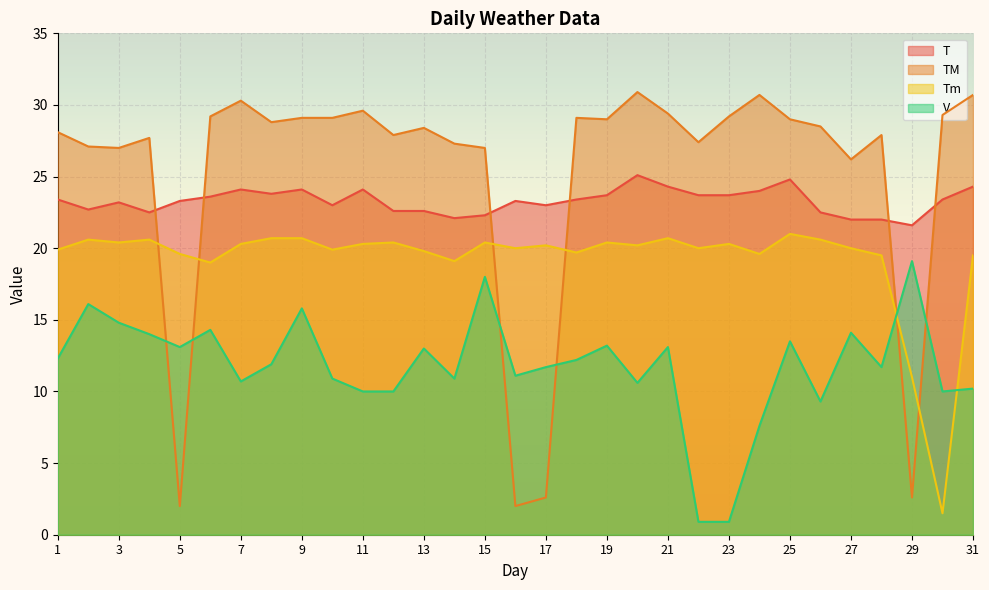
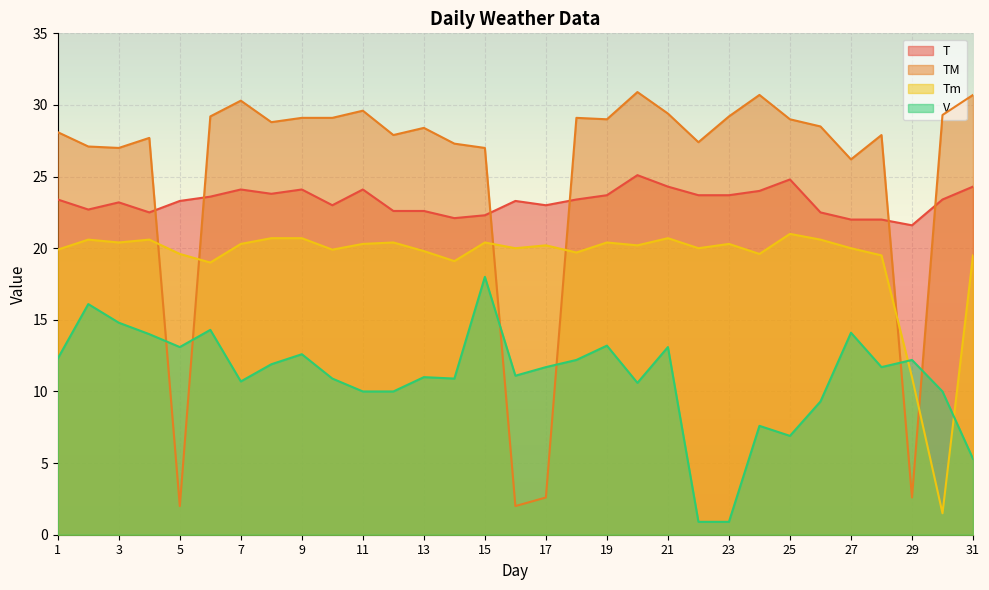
  {
    "V": {
      "1": 12.3,
      "3": 14.8,
      "5": 13.1,
      "7": 10.7,
-     "9": 15.8,
+     "9": 12.6,
      "11": 10.0,
-     "13": 13,
+     "13": 11,
      "15": 18.0,
      "17": 11.7,
      "19": 13.2,
      "21": 13.1,
      "23": 0.9,
-     "25": 13.5,
+     "25": 6.9,
      "27": 14.1,
-     "29": 19.1,
-     "31": 10.2
+     "29": 12.2,
+     "31": 5.3
    }
  }
